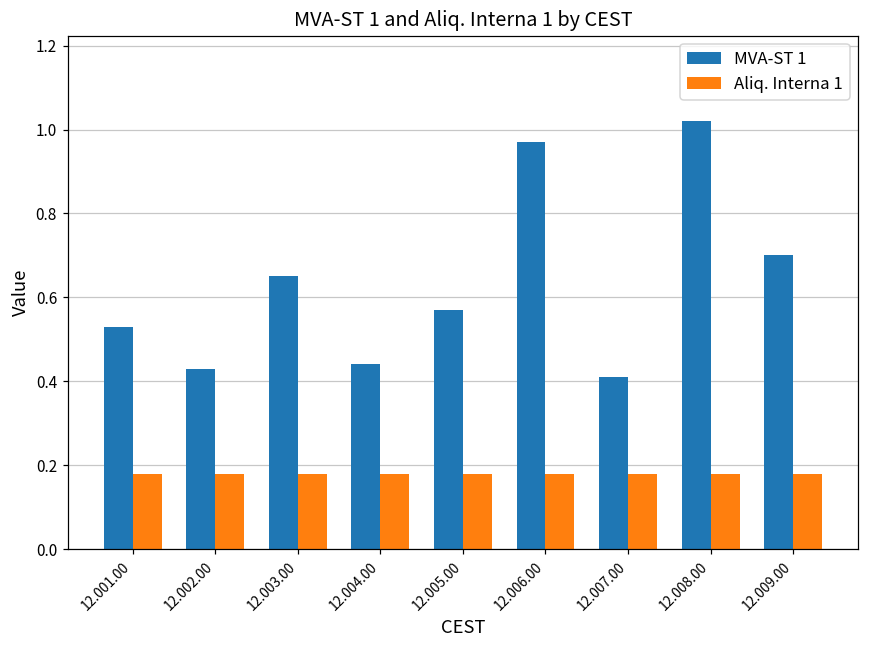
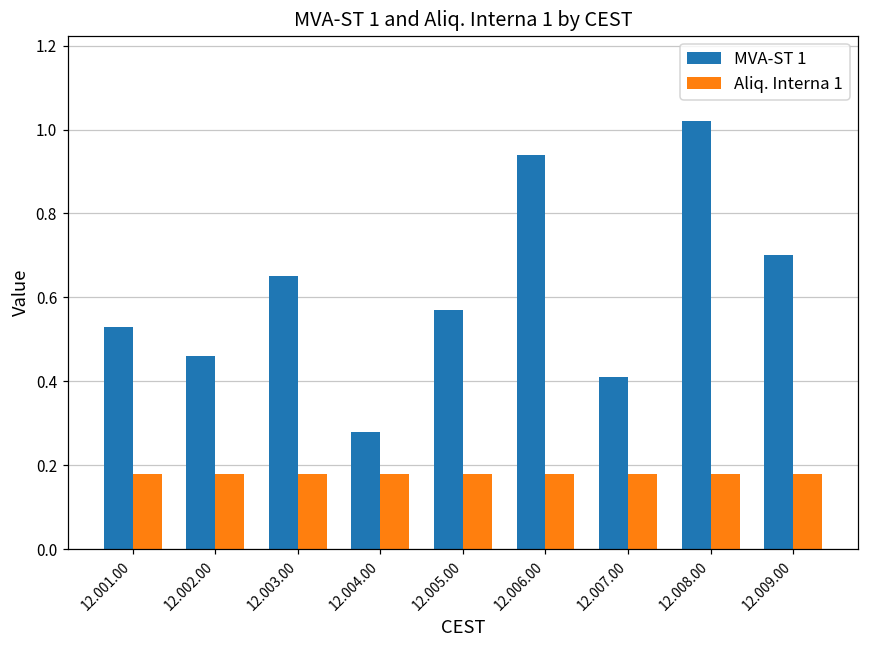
  {
    "MVA-ST 1": {
      "12.001.00": 0.53,
-     "12.002.00": 0.43,
+     "12.002.00": 0.46,
      "12.003.00": 0.65,
-     "12.004.00": 0.44,
+     "12.004.00": 0.28,
      "12.005.00": 0.57,
-     "12.006.00": 0.97,
+     "12.006.00": 0.94,
      "12.007.00": 0.41,
      "12.008.00": 1.02,
      "12.009.00": 0.70
    },
    "Aliq. Interna 1": {
      "12.001.00": 0.18,
      "12.002.00": 0.18,
      "12.003.00": 0.18,
      "12.004.00": 0.18,
      "12.005.00": 0.18,
      "12.006.00": 0.18,
      "12.007.00": 0.18,
      "12.008.00": 0.18,
      "12.009.00": 0.18
    }
  }
